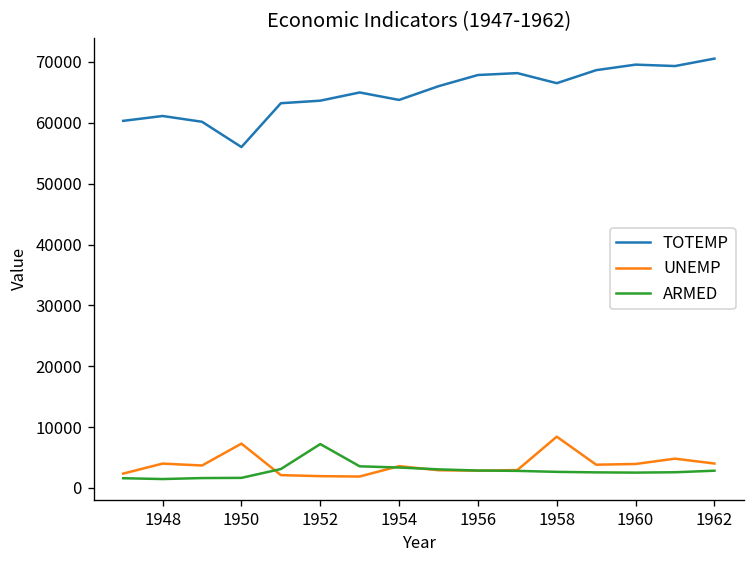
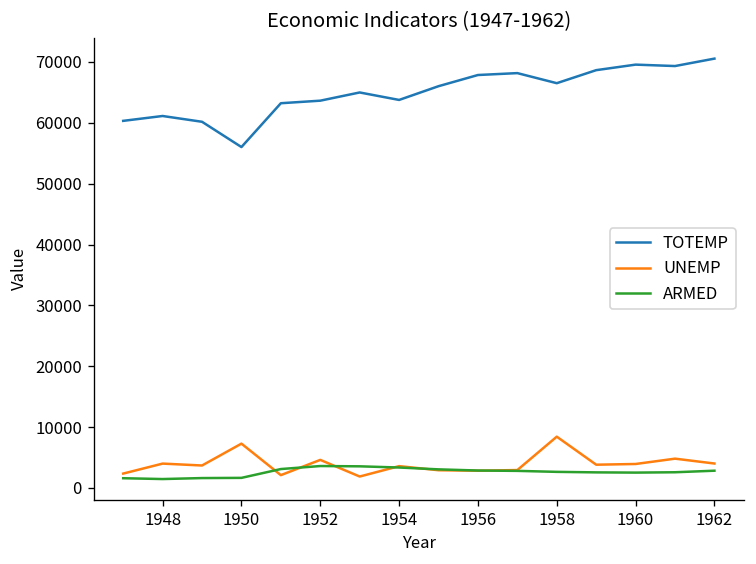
  {
    "TOTEMP": {
      "1948": 61000,
      "1950": 56000,
      "1952": 64000,
      "1954": 64000,
      "1956": 68000,
      "1958": 67000,
      "1960": 70000,
      "1962": 71000
    },
    "UNEMP": {
      "1948": 4000,
      "1950": 7000,
-     "1952": 2000,
+     "1952": 5000,
      "1958": 8000,
      "1960": 4000,
      "1962": 4000
    },
    "ARMED": {
      "1948": 1000,
      "1950": 2000,
-     "1952": 7000,
+     "1952": 4000,
      "1958": 3000,
      "1960": 3000,
      "1962": 3000
    }
  }
